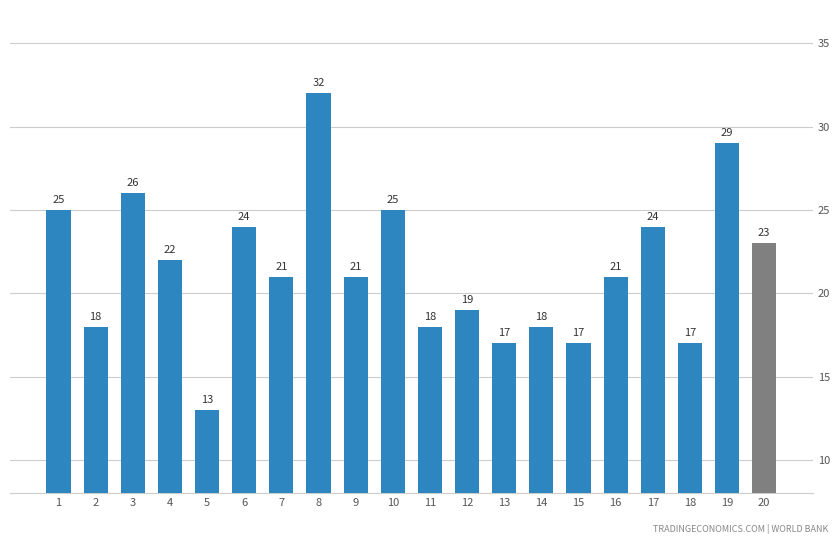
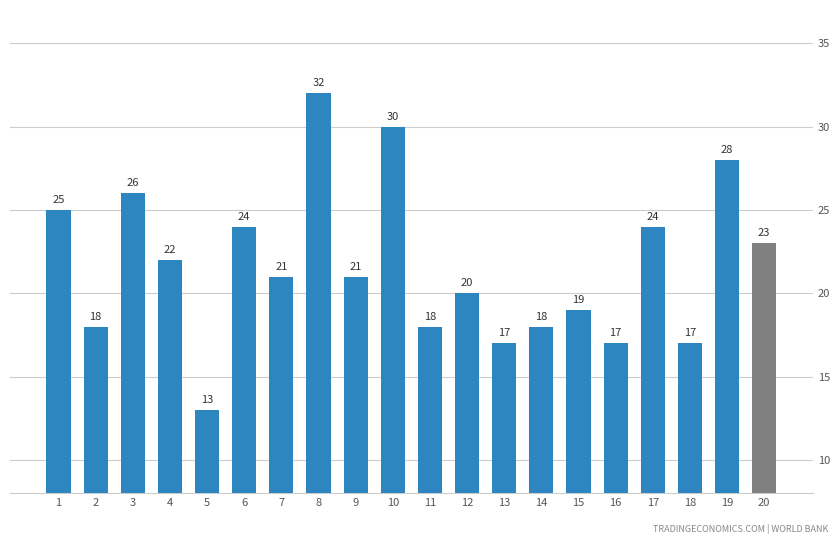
  {
    "1": 25,
    "2": 18,
    "3": 26,
    "4": 22,
    "5": 13,
    "6": 24,
    "7": 21,
    "8": 32,
    "9": 21,
-   "10": 25,
+   "10": 30,
    "11": 18,
-   "12": 19,
+   "12": 20,
    "13": 17,
    "14": 18,
-   "15": 17,
-   "16": 21,
+   "15": 19,
+   "16": 17,
    "17": 24,
    "18": 17,
-   "19": 29,
+   "19": 28,
    "20": 23
  }
